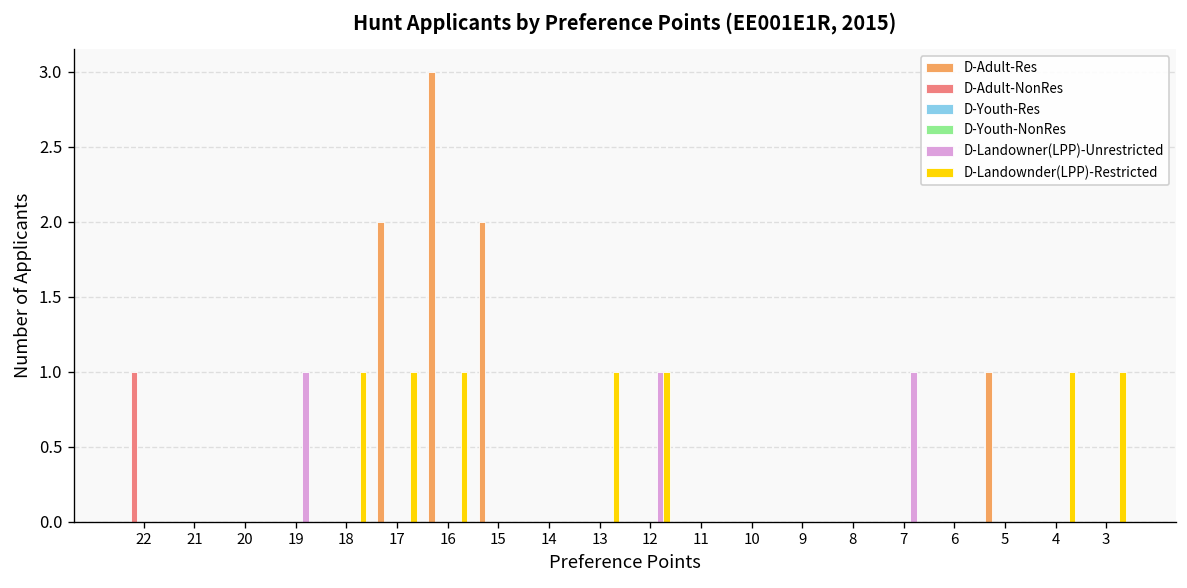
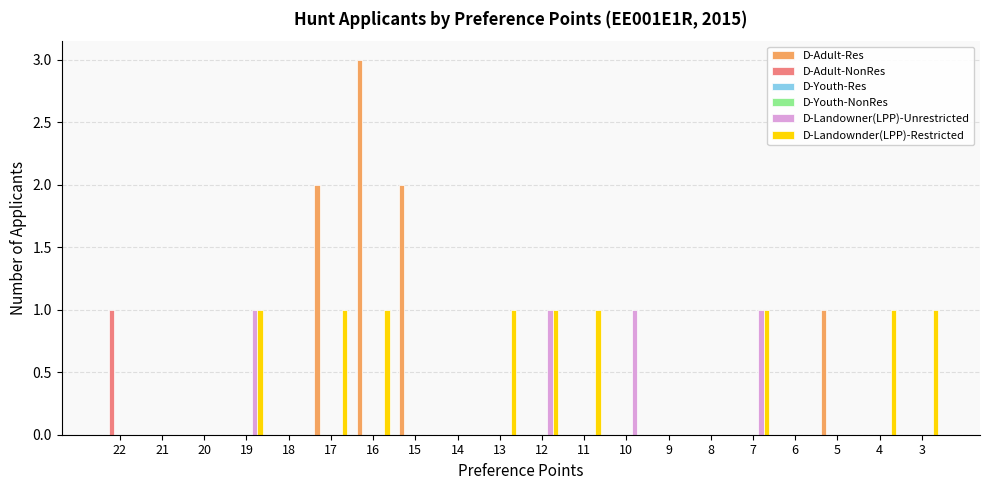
  {
    "D-Youth-Res": {
      "22": 0,
      "21": 0,
      "20": 0,
      "19": 0,
      "18": 0,
      "17": 0,
      "16": 0,
      "15": 0,
      "14": 0,
      "13": 0,
      "12": 0,
      "11": 0,
      "10": 0,
      "9": 0,
      "8": 0,
      "7": 0,
      "6": 0,
      "5": 0,
      "4": 0,
      "3": 0
    },
    "D-Youth-NonRes": {
      "22": 0,
      "21": 0,
      "20": 0,
      "19": 0,
      "18": 0,
      "17": 0,
      "16": 0,
      "15": 0,
      "14": 0,
      "13": 0,
      "12": 0,
      "11": 0,
      "10": 0,
      "9": 0,
      "8": 0,
      "7": 0,
      "6": 0,
      "5": 0,
      "4": 0,
      "3": 0
    },
    "D-Landowner(LPP)-Unrestricted": {
      "22": 0,
      "21": 0,
      "20": 0,
      "19": 1,
      "18": 0,
      "17": 0,
      "16": 0,
      "15": 0,
      "14": 0,
      "13": 0,
      "12": 1,
      "11": 0,
-     "10": 0,
+     "10": 1,
      "9": 0,
      "8": 0,
      "7": 1,
      "6": 0,
      "5": 0,
      "4": 0,
      "3": 0
    },
    "D-Landownder(LPP)-Restricted": {
      "22": 0,
      "21": 0,
      "20": 0,
-     "19": 0,
-     "18": 1,
+     "19": 1,
+     "18": 0,
      "17": 1,
      "16": 1,
      "15": 0,
      "14": 0,
      "13": 1,
      "12": 1,
-     "11": 0,
+     "11": 1,
      "10": 0,
      "9": 0,
      "8": 0,
-     "7": 0,
+     "7": 1,
      "6": 0,
      "5": 0,
      "4": 1,
      "3": 1
    }
  }
